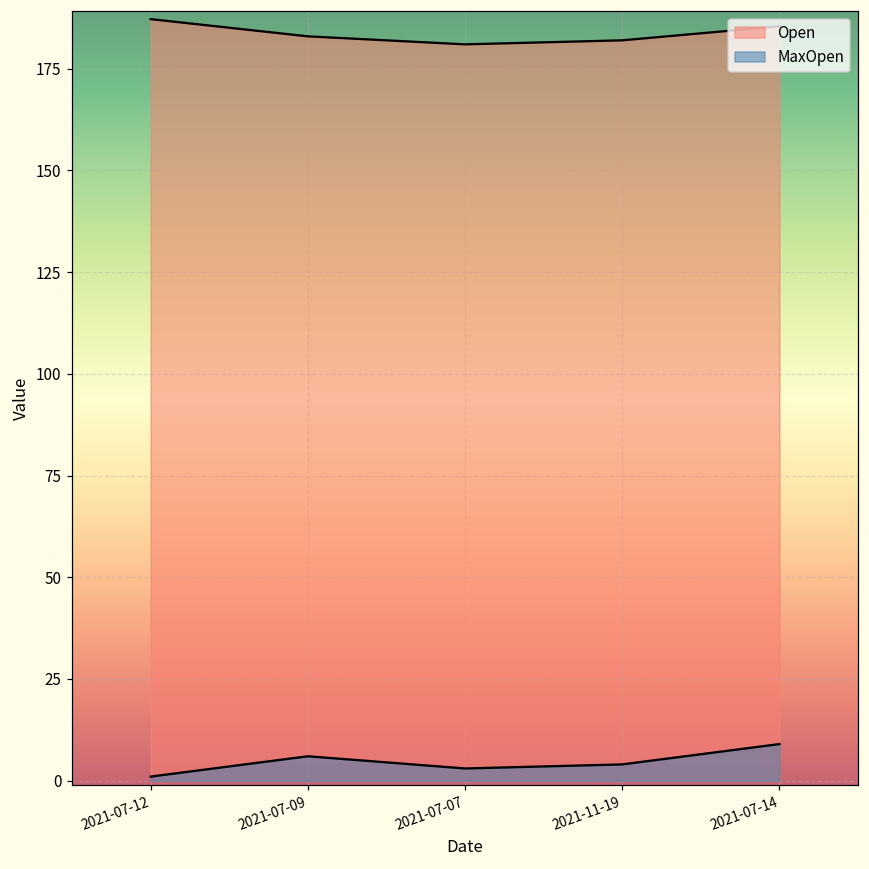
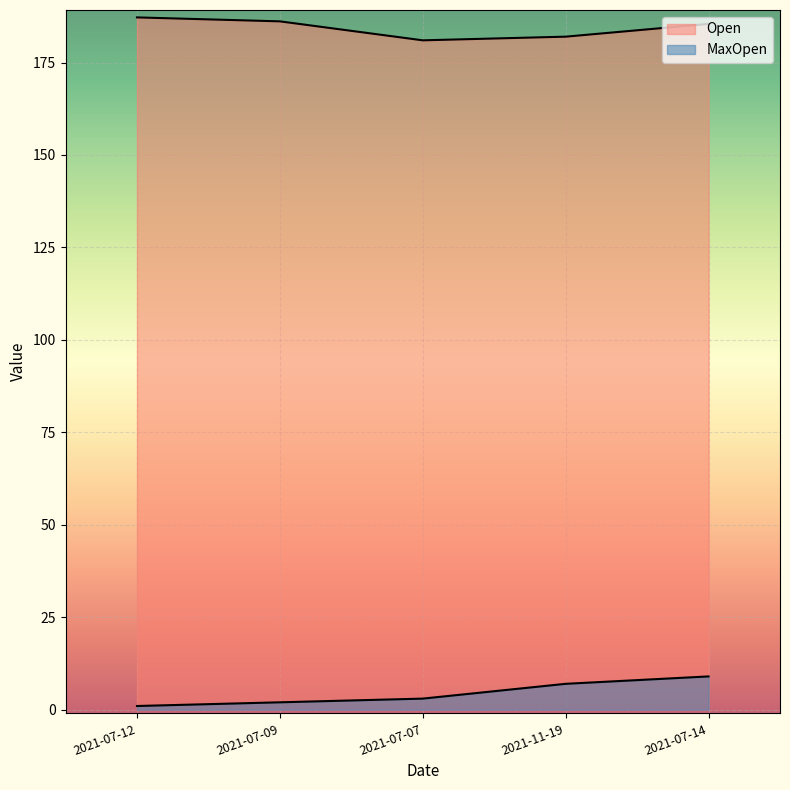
  {
    "Open": {
      "2021-07-12": 187,
-     "2021-07-09": 183,
+     "2021-07-09": 186,
      "2021-07-07": 181,
      "2021-11-19": 182
    },
    "MaxOpen": {
      "2021-07-12": 1,
-     "2021-07-09": 6,
+     "2021-07-09": 2,
      "2021-07-07": 3,
-     "2021-11-19": 4,
+     "2021-11-19": 7,
      "2021-07-14": 9
    }
  }
